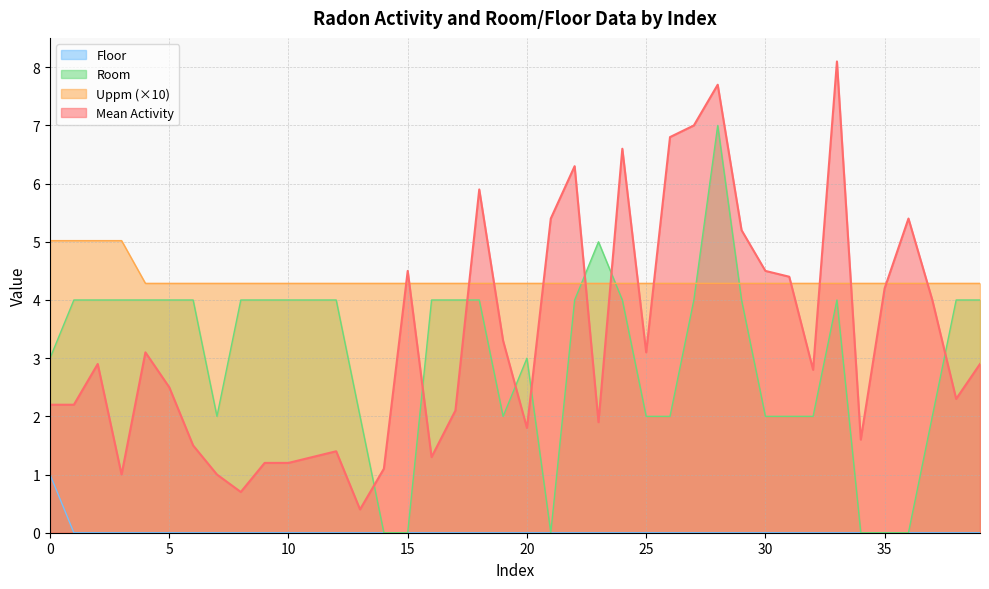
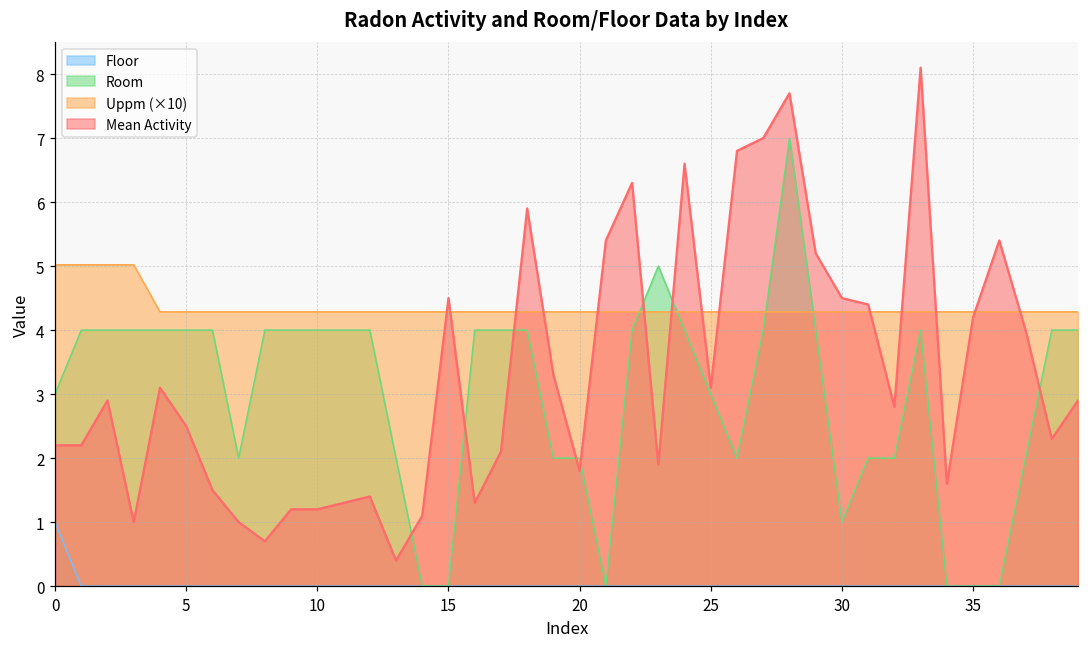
  {
    "Floor": {
      "0": 1,
      "5": 0,
      "10": 0,
      "20": 0,
      "25": 0,
      "30": 0
    },
    "Room": {
      "0": 3,
      "5": 4,
      "10": 4,
-     "20": 3,
-     "25": 2,
-     "30": 2
+     "20": 2,
+     "25": 3,
+     "30": 1
    }
  }
